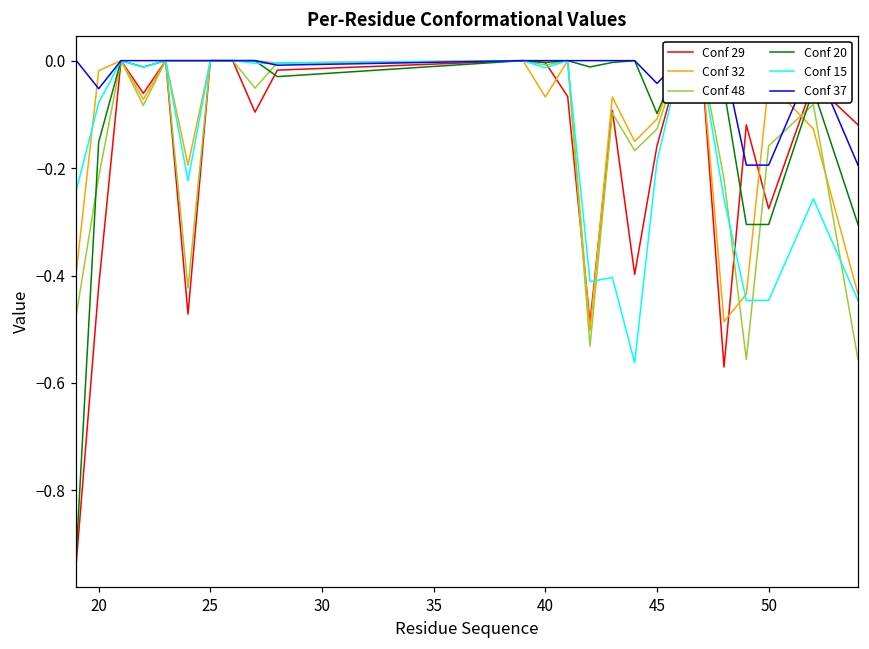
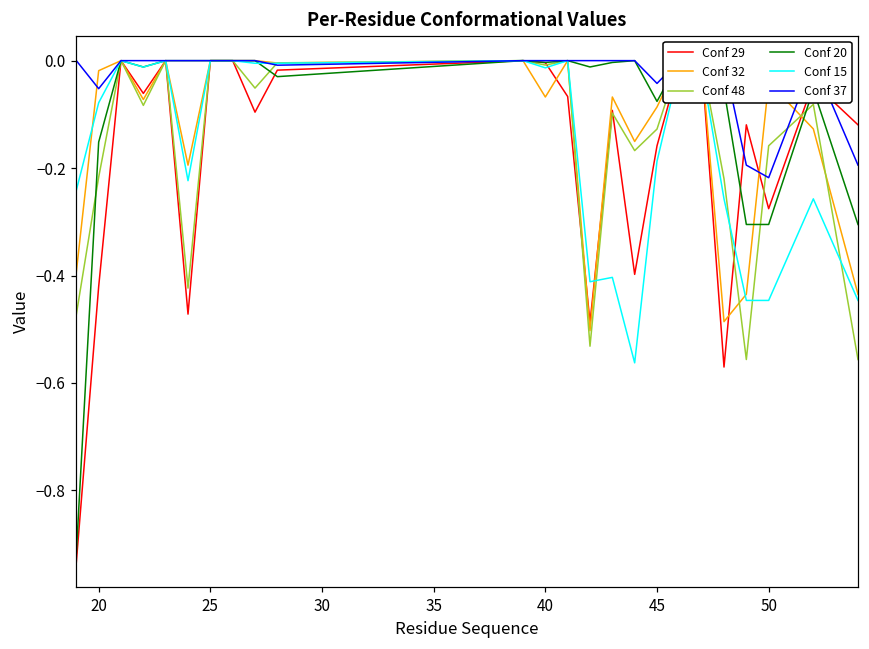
  {
    "Conf 29": {
      "20": -0.42,
      "45": -0.16,
      "50": -0.28
    },
    "Conf 32": {
      "20": -0.02,
      "40": -0.07,
-     "45": -0.11
+     "45": -0.09
    },
    "Conf 48": {
      "20": -0.22,
      "45": -0.13,
      "50": -0.16
    },
    "Conf 20": {
      "20": -0.15,
-     "45": -0.10,
+     "45": -0.08,
      "50": -0.31
    },
    "Conf 15": {
      "20": -0.08,
      "40": -0.01,
      "45": -0.19,
      "50": -0.45
    },
    "Conf 37": {
      "20": -0.05,
      "45": -0.04,
-     "50": -0.19
+     "50": -0.22
    }
  }
